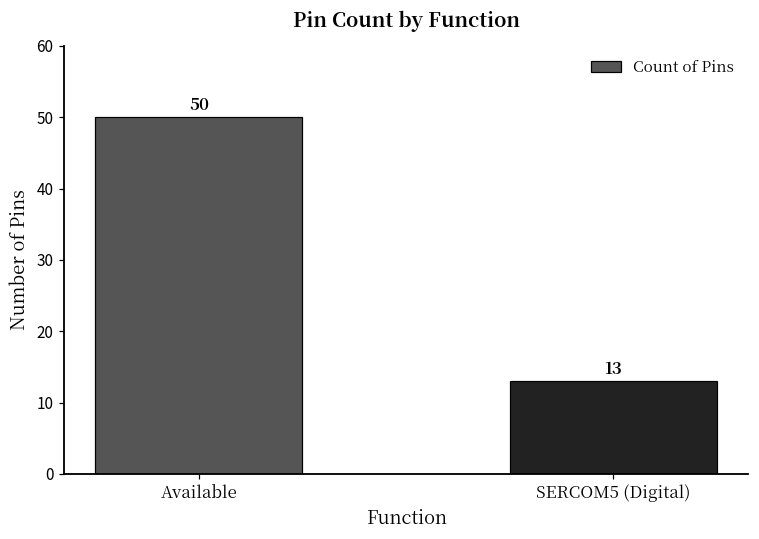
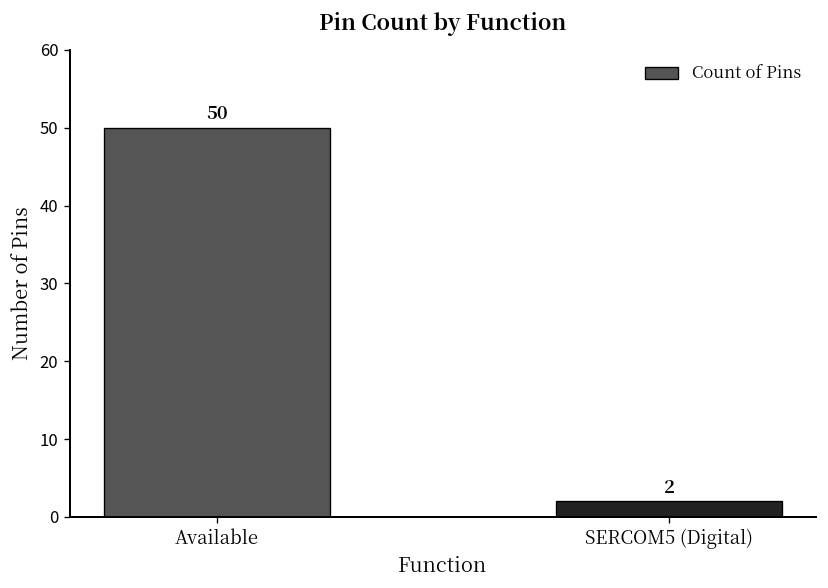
  {
    "Available": 50,
-   "SERCOM5 (Digital)": 13
+   "SERCOM5 (Digital)": 2
  }
